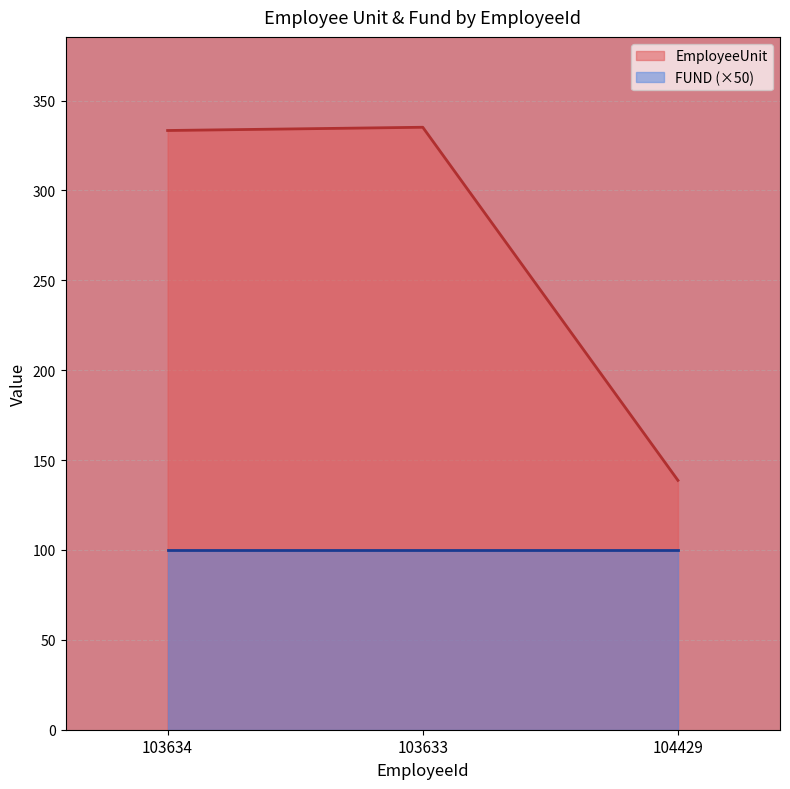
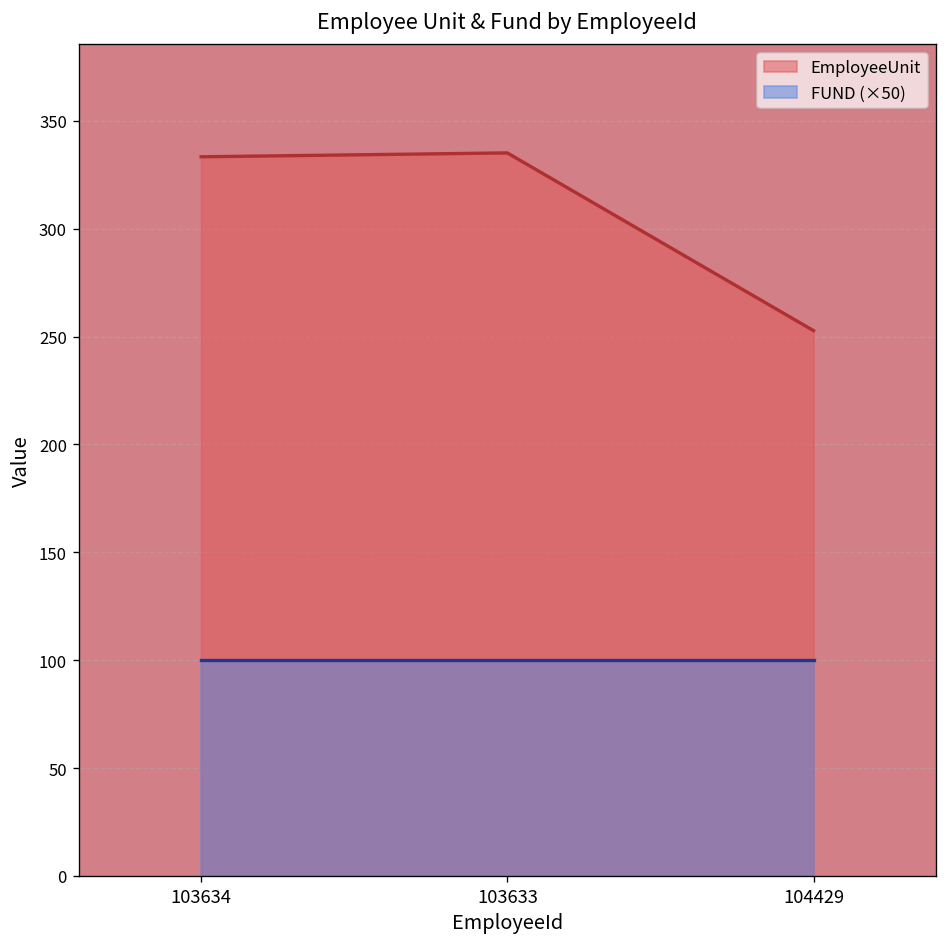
  {
    "EmployeeUnit": {
      "103634": 333,
      "103633": 335,
-     "104429": 139
+     "104429": 253
    },
    "FUND (×50)": {
      "103634": 100,
      "103633": 100,
      "104429": 100
    }
  }
